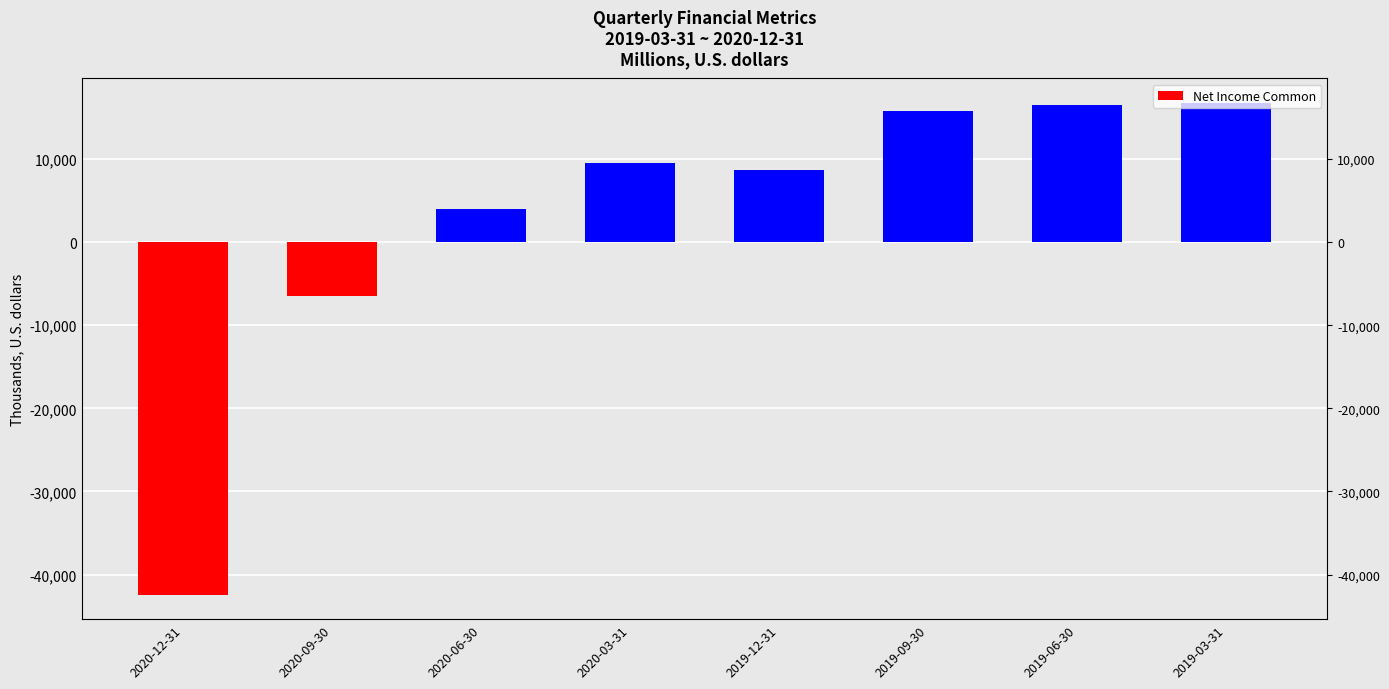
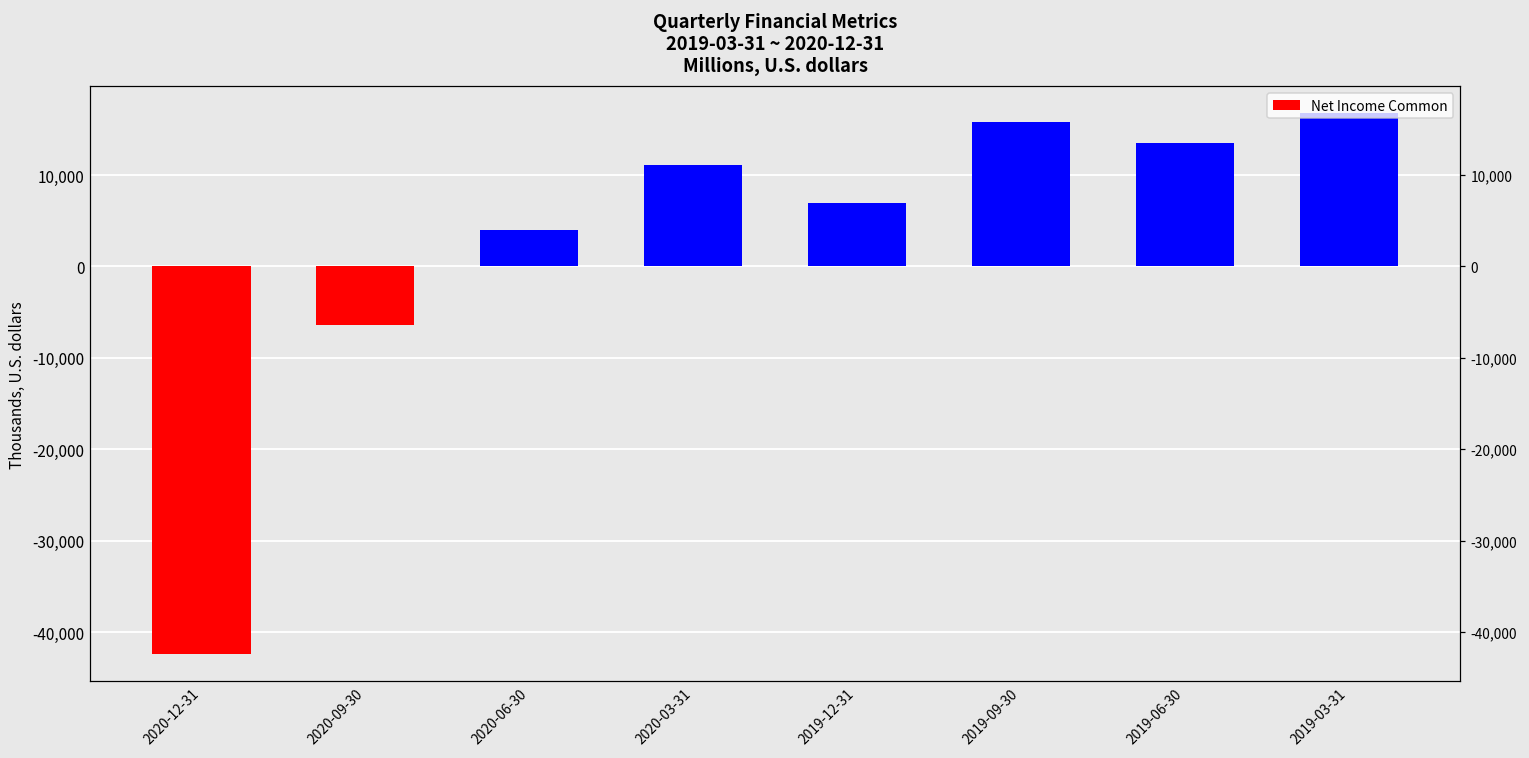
  {
    "2020-12-31": "-42,000",
    "2020-09-30": "-6,000",
    "2020-06-30": "4,000",
-   "2020-03-31": "9,000",
-   "2019-12-31": "9,000",
+   "2020-03-31": "11,000",
+   "2019-12-31": "7,000",
    "2019-09-30": "16,000",
-   "2019-06-30": "16,000"
+   "2019-06-30": "14,000"
  }
